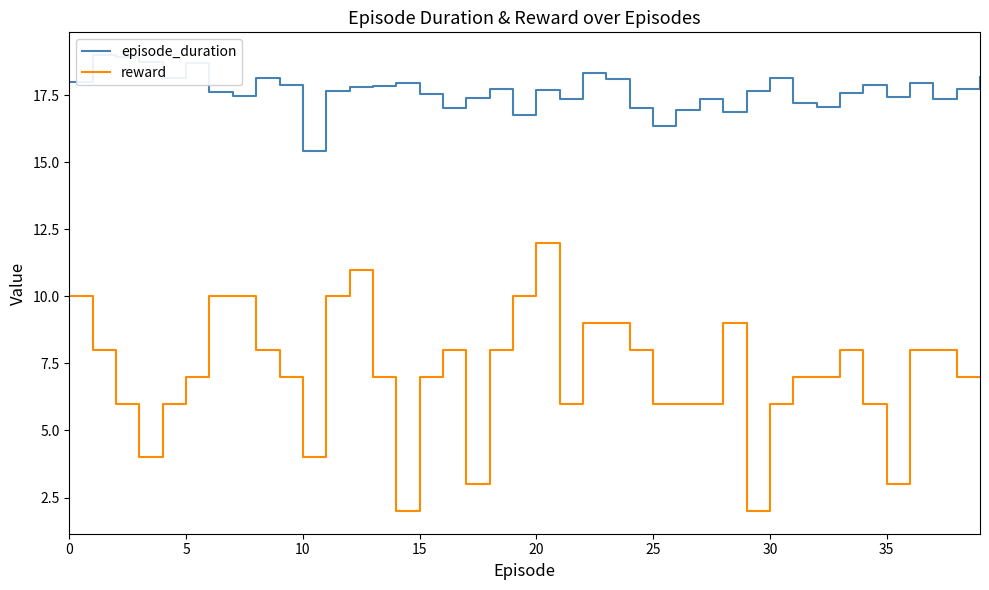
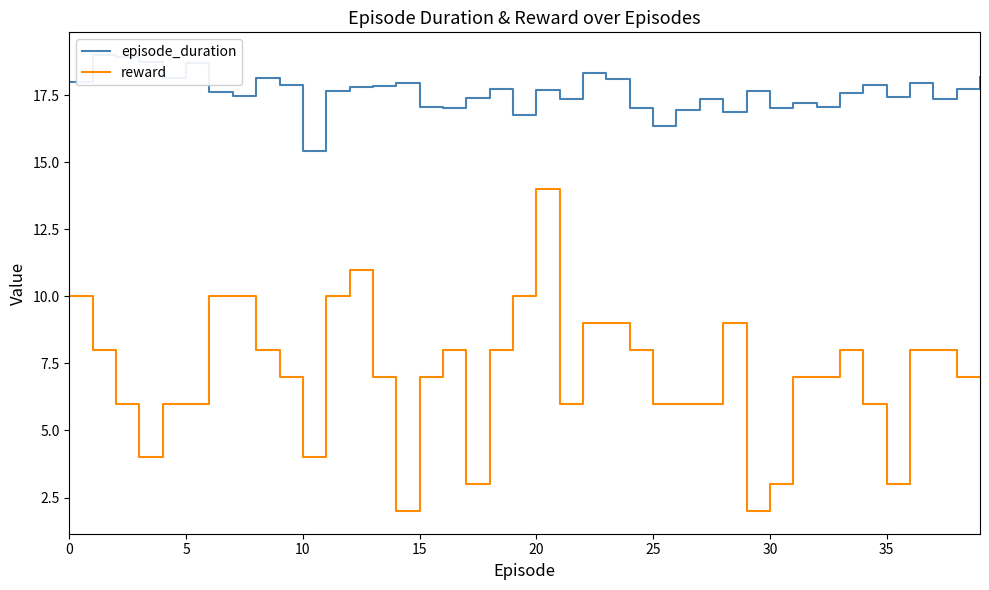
  {
    "episode_duration": {
      "0": 18.0,
      "10": 15.4,
-     "15": 17.5,
+     "15": 17.0,
      "20": 17.7,
      "25": 16.4,
-     "30": 18.1,
+     "30": 17.0,
      "35": 17.4
    },
    "reward": {
      "0": 10,
-     "5": 7,
+     "5": 6,
      "10": 4,
      "15": 7,
-     "20": 12,
+     "20": 14,
      "25": 6,
-     "30": 6,
+     "30": 3,
      "35": 3
    }
  }
